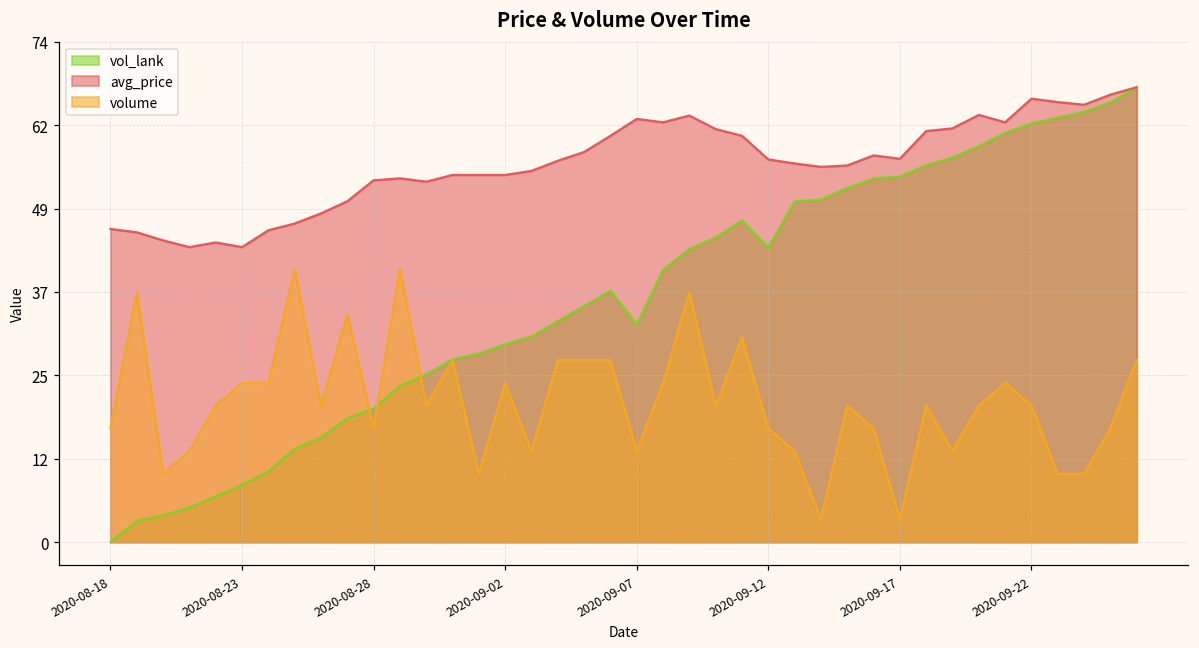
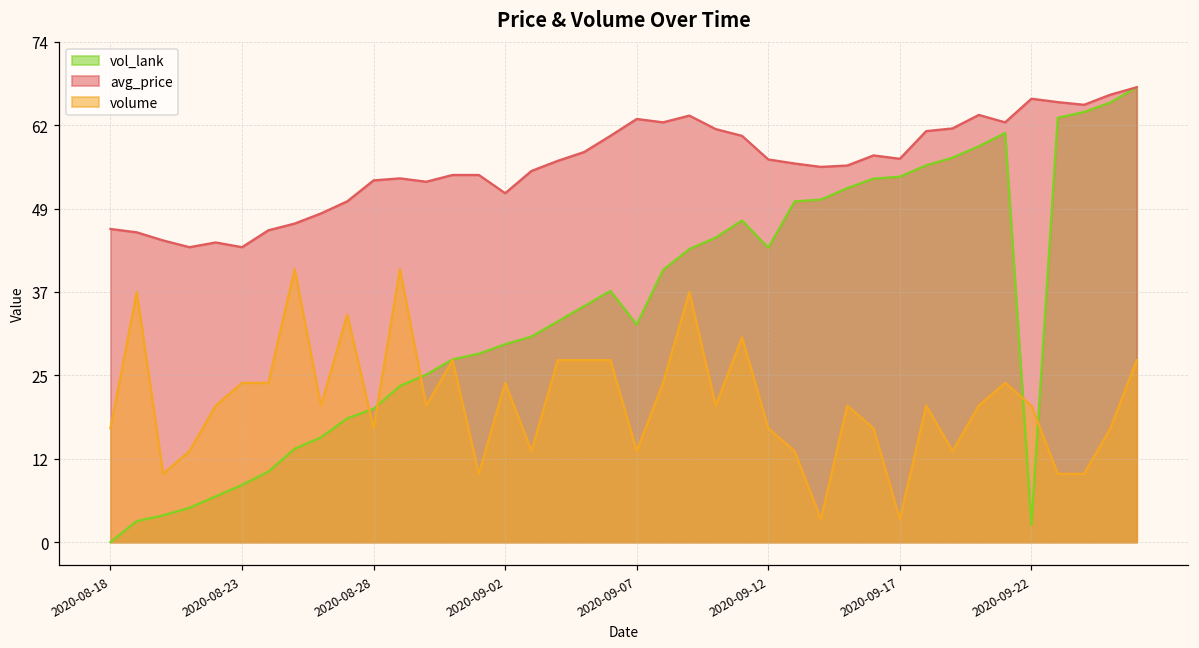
  {
    "vol_lank": {
      "2020-08-18": 0,
      "2020-08-23": 8,
      "2020-08-28": 20,
      "2020-09-02": 29,
      "2020-09-07": 32,
      "2020-09-12": 44,
      "2020-09-17": 54,
-     "2020-09-22": 62
+     "2020-09-22": 3
    },
    "avg_price": {
      "2020-08-18": 46,
      "2020-08-23": 44,
      "2020-08-28": 54,
-     "2020-09-02": 54,
+     "2020-09-02": 52,
      "2020-09-07": 63,
      "2020-09-12": 57,
      "2020-09-17": 57,
      "2020-09-22": 66
    },
    "volume": {
      "2020-08-18": 17,
      "2020-08-23": 24,
      "2020-08-28": 17,
      "2020-09-02": 24,
      "2020-09-07": 13,
      "2020-09-12": 17,
      "2020-09-17": 3,
      "2020-09-22": 20
    }
  }
